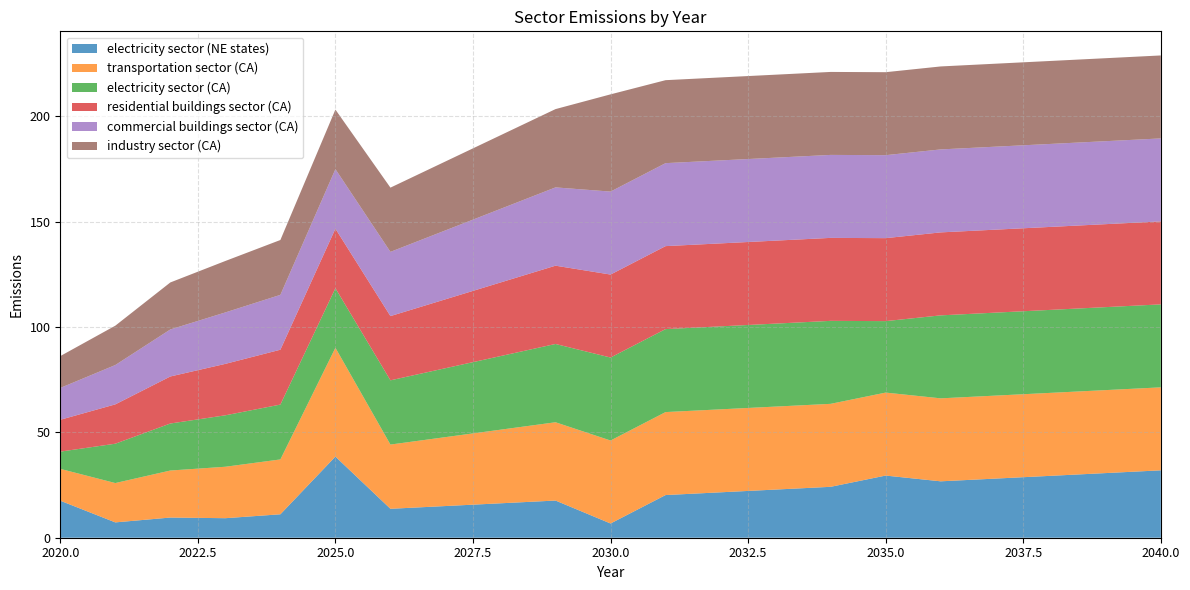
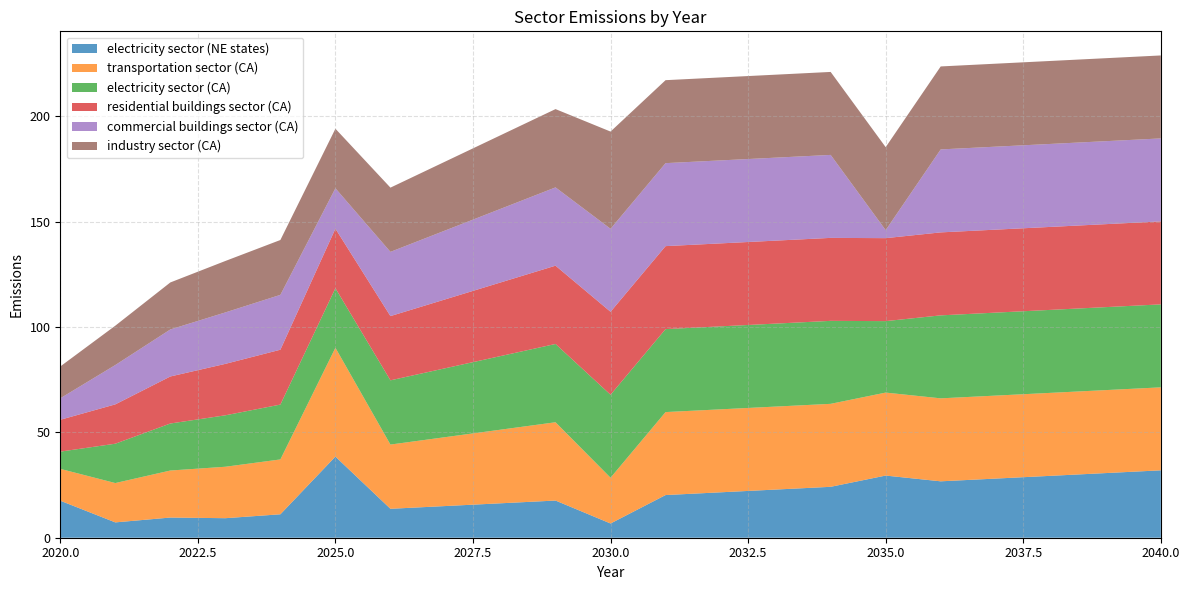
  {
    "electricity sector (NE states)": {
      "2020.0": 18,
      "2025.0": 39,
      "2030.0": 7,
      "2035.0": 30,
      "2040.0": 32
    },
    "transportation sector (CA)": {
      "2020.0": 15,
      "2025.0": 52,
-     "2030.0": 39,
+     "2030.0": 22,
      "2035.0": 39,
      "2040.0": 39
    },
    "electricity sector (CA)": {
      "2020.0": 8,
      "2025.0": 28,
      "2030.0": 39,
      "2035.0": 34,
      "2040.0": 39
    },
    "residential buildings sector (CA)": {
      "2020.0": 15,
      "2025.0": 28,
      "2030.0": 39,
      "2035.0": 39,
      "2040.0": 39
    },
    "commercial buildings sector (CA)": {
-     "2020.0": 15,
-     "2025.0": 28,
+     "2020.0": 10,
+     "2025.0": 19,
      "2030.0": 39,
-     "2035.0": 39,
+     "2035.0": 4,
      "2040.0": 39
    },
    "industry sector (CA)": {
      "2020.0": 15,
      "2025.0": 28,
      "2030.0": 46,
      "2035.0": 39,
      "2040.0": 39
    }
  }
